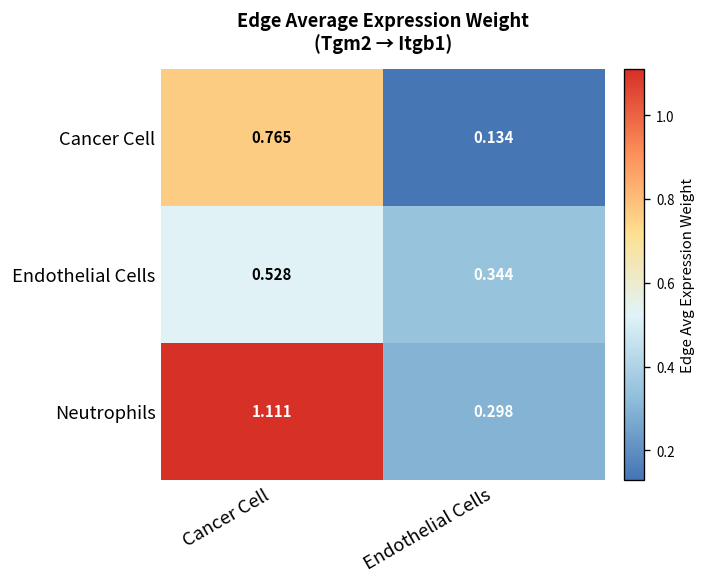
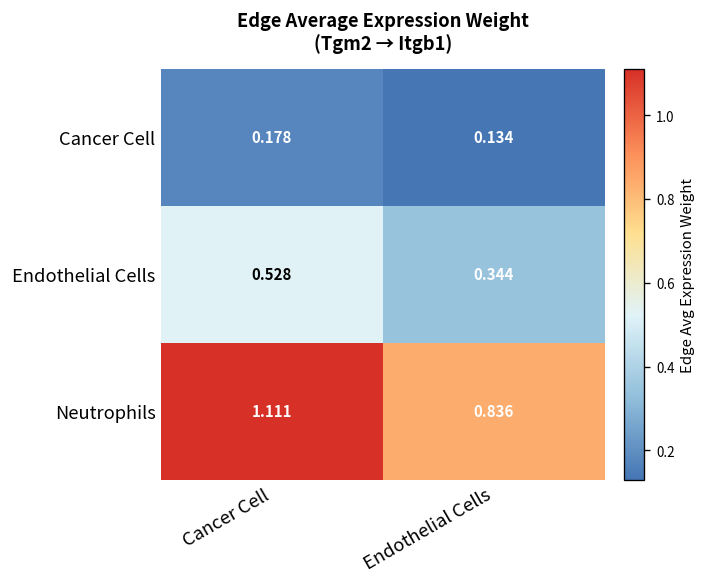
  {
    "Cancer Cell": {
-     "Cancer Cell": 0.765,
+     "Cancer Cell": 0.178,
      "Endothelial Cells": 0.134
    },
    "Endothelial Cells": {
      "Cancer Cell": 0.528,
      "Endothelial Cells": 0.344
    },
    "Neutrophils": {
      "Cancer Cell": 1.111,
-     "Endothelial Cells": 0.298
+     "Endothelial Cells": 0.836
    }
  }
